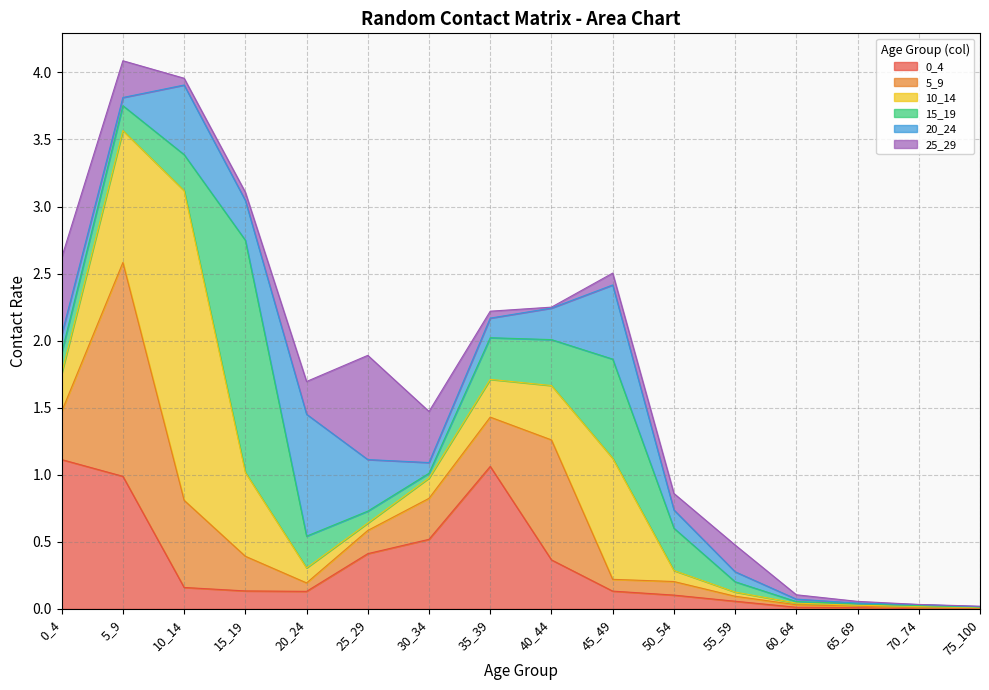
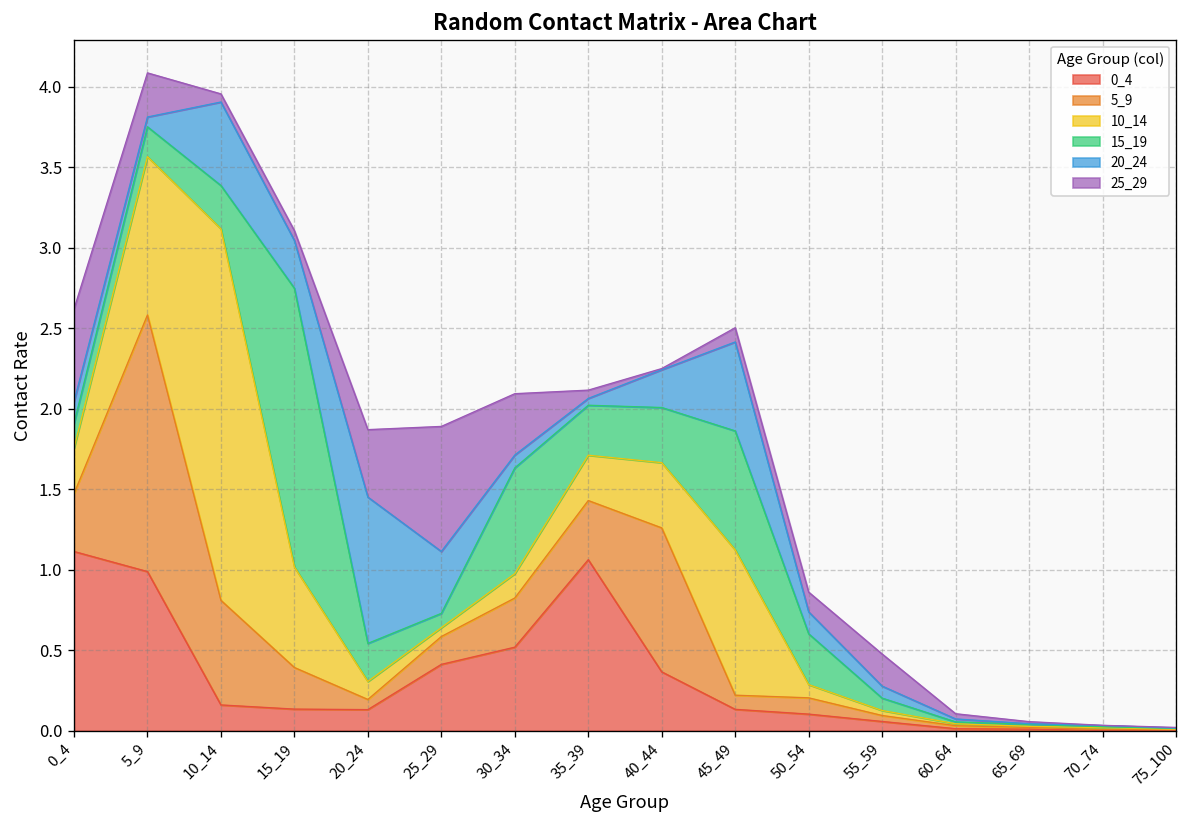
  {
    "10_14": {
      "0_4": 0.28,
      "5_9": 0.98,
      "10_14": 2.31,
      "15_19": 0.62,
      "20_24": 0.11,
      "25_29": 0.06,
      "30_34": 0.15,
      "35_39": 0.28,
      "40_44": 0.41,
      "45_49": 0.90,
      "50_54": 0.08,
      "55_59": 0.03
    },
    "15_19": {
      "0_4": 0.15,
      "5_9": 0.19,
      "10_14": 0.27,
      "15_19": 1.73,
      "20_24": 0.24,
      "25_29": 0.09,
-     "30_34": 0.04,
+     "30_34": 0.66,
      "35_39": 0.31,
      "40_44": 0.34,
      "45_49": 0.74,
      "50_54": 0.32,
      "55_59": 0.08
    },
    "20_24": {
      "0_4": 0.13,
      "5_9": 0.06,
      "10_14": 0.52,
      "15_19": 0.30,
      "20_24": 0.91,
      "25_29": 0.38,
      "30_34": 0.08,
-     "35_39": 0.15,
+     "35_39": 0.04,
      "45_49": 0.55,
      "50_54": 0.14,
      "55_59": 0.07
    },
    "25_29": {
      "0_4": 0.58,
      "5_9": 0.27,
      "10_14": 0.05,
      "15_19": 0.06,
-     "20_24": 0.24,
+     "20_24": 0.42,
      "25_29": 0.78,
      "30_34": 0.38,
      "35_39": 0.05,
      "45_49": 0.09,
      "50_54": 0.12,
      "55_59": 0.20,
      "60_64": 0.03
    }
  }
